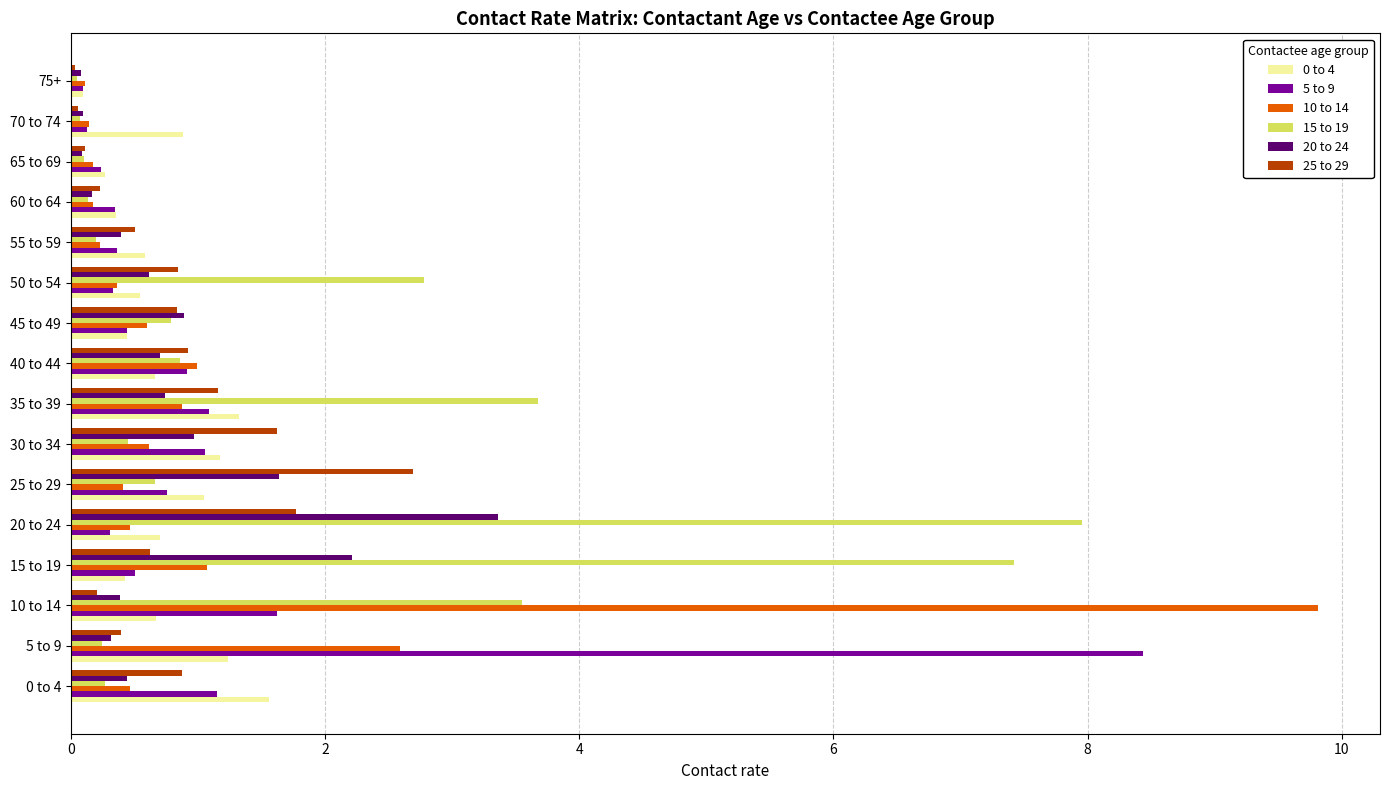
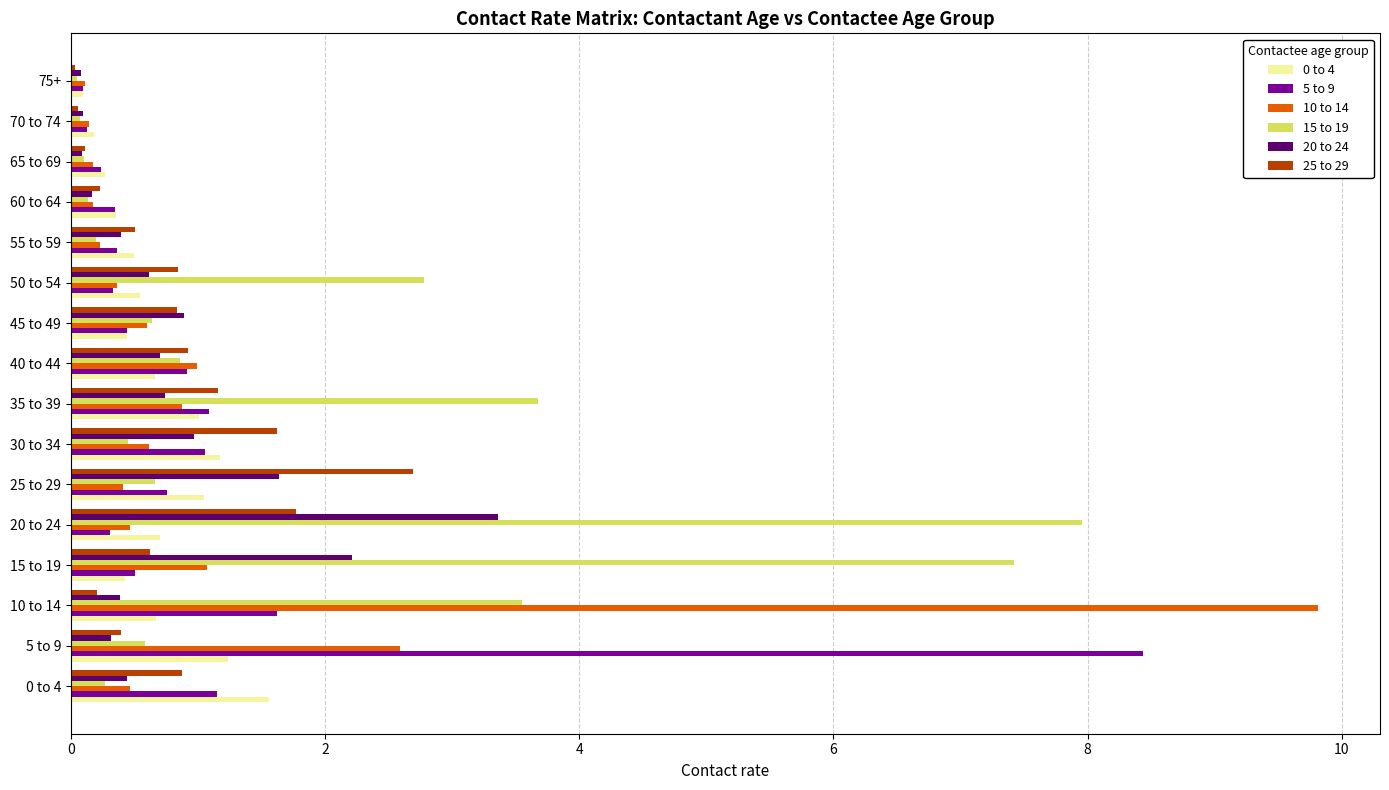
  {
    "0 to 4": {
      "75+": 0.09,
-     "70 to 74": 0.88,
+     "70 to 74": 0.18,
      "65 to 69": 0.27,
      "60 to 64": 0.36,
-     "55 to 59": 0.59,
+     "55 to 59": 0.49,
      "50 to 54": 0.54,
      "45 to 49": 0.44,
      "40 to 44": 0.66,
-     "35 to 39": 1.32,
+     "35 to 39": 1.01,
      "30 to 34": 1.17,
      "25 to 29": 1.05,
      "20 to 24": 0.70,
      "15 to 19": 0.43,
      "10 to 14": 0.67,
      "5 to 9": 1.24,
      "0 to 4": 1.56
    },
    "15 to 19": {
      "75+": 0.05,
      "70 to 74": 0.07,
      "65 to 69": 0.11,
      "60 to 64": 0.14,
      "55 to 59": 0.20,
      "50 to 54": 2.78,
-     "45 to 49": 0.79,
+     "45 to 49": 0.64,
      "40 to 44": 0.86,
      "35 to 39": 3.67,
      "30 to 34": 0.45,
      "25 to 29": 0.66,
      "20 to 24": 7.95,
      "15 to 19": 7.42,
      "10 to 14": 3.55,
-     "5 to 9": 0.25,
+     "5 to 9": 0.58,
      "0 to 4": 0.27
    }
  }
